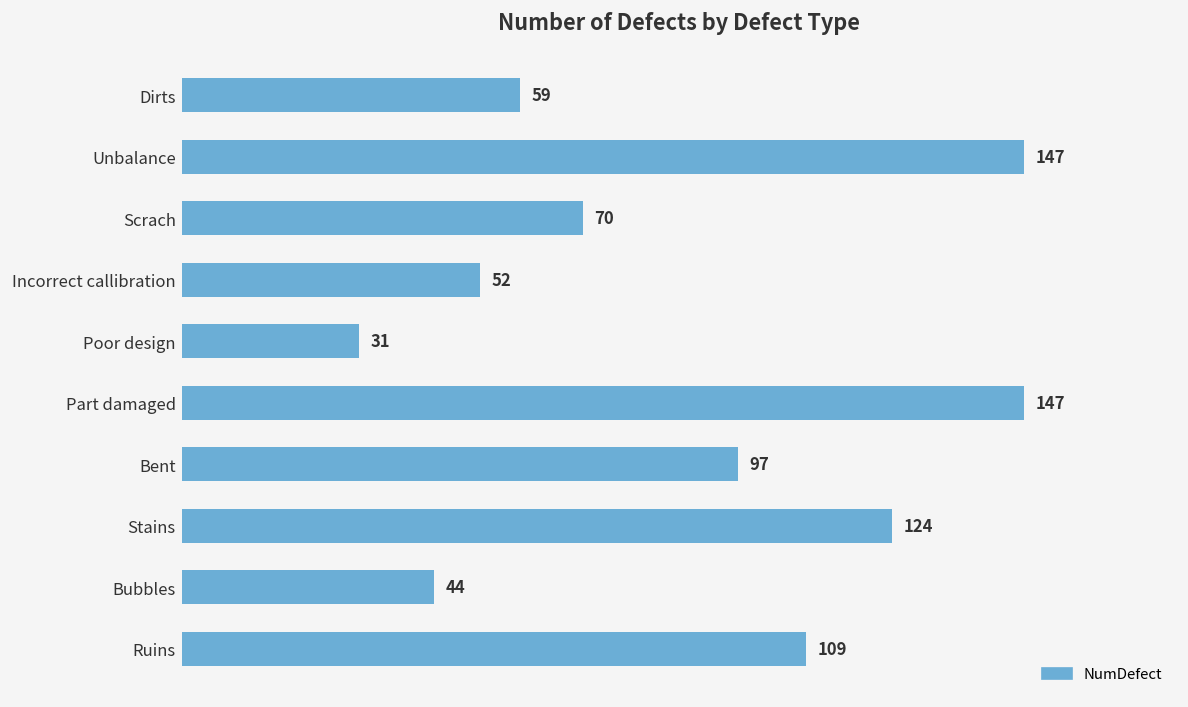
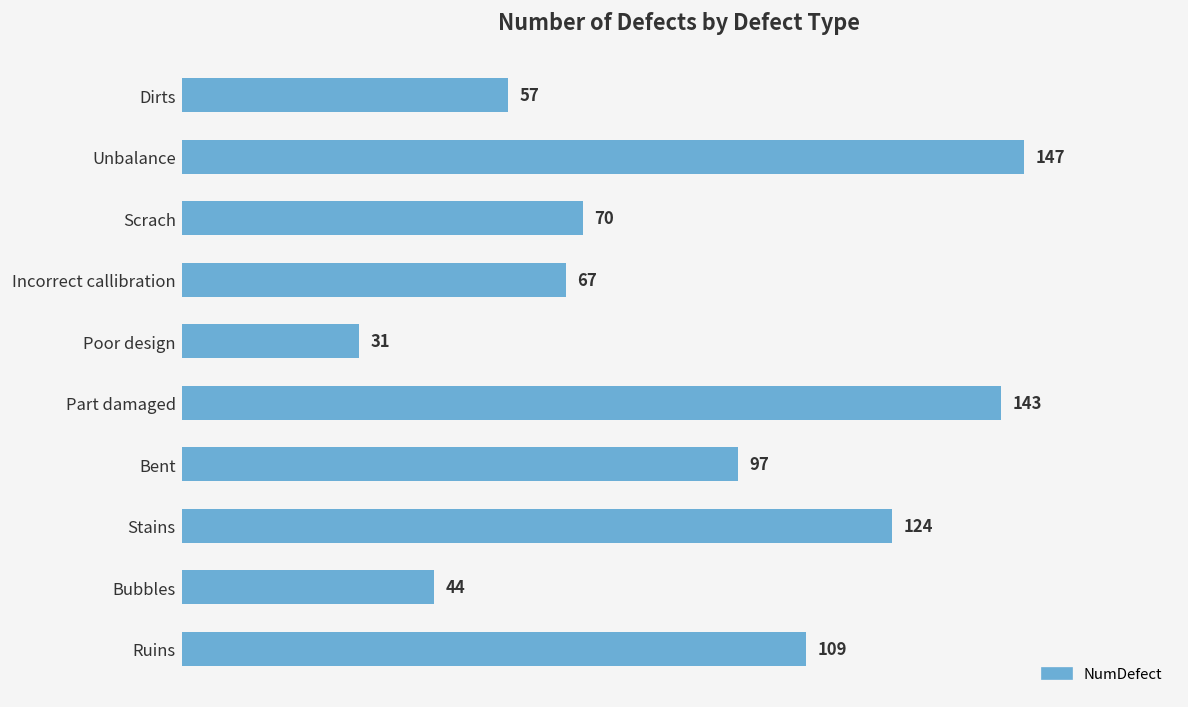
  {
-   "Dirts": 59,
+   "Dirts": 57,
    "Unbalance": 147,
    "Scrach": 70,
-   "Incorrect callibration": 52,
+   "Incorrect callibration": 67,
    "Poor design": 31,
-   "Part damaged": 147,
+   "Part damaged": 143,
    "Bent": 97,
    "Stains": 124,
    "Bubbles": 44,
    "Ruins": 109
  }
